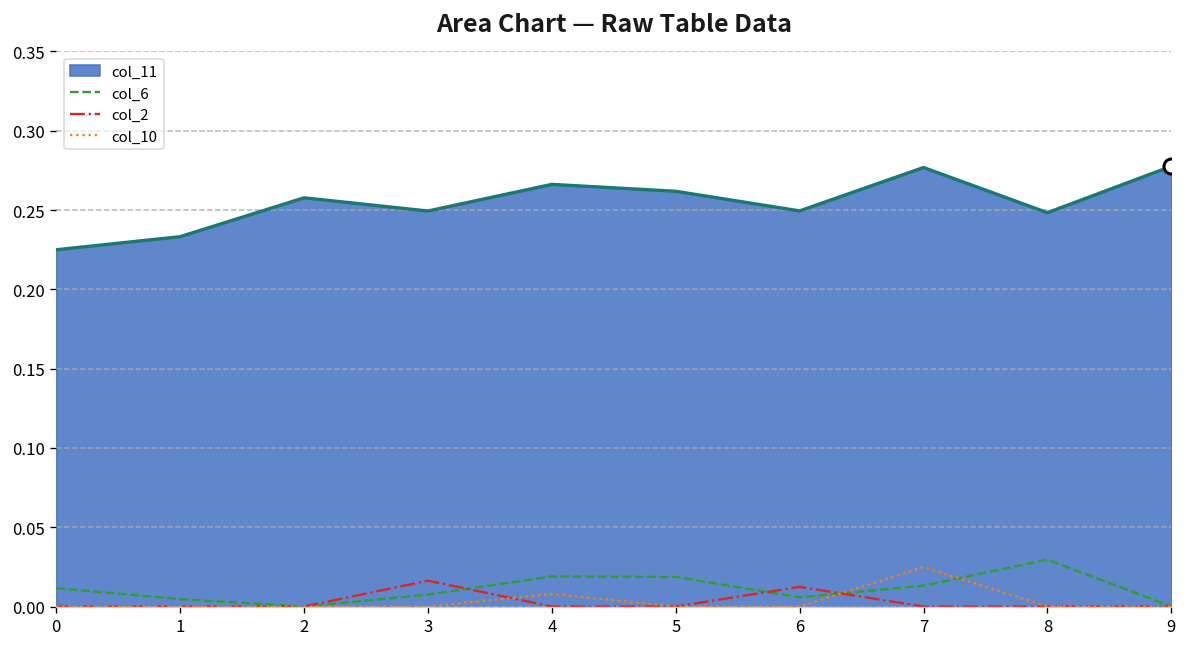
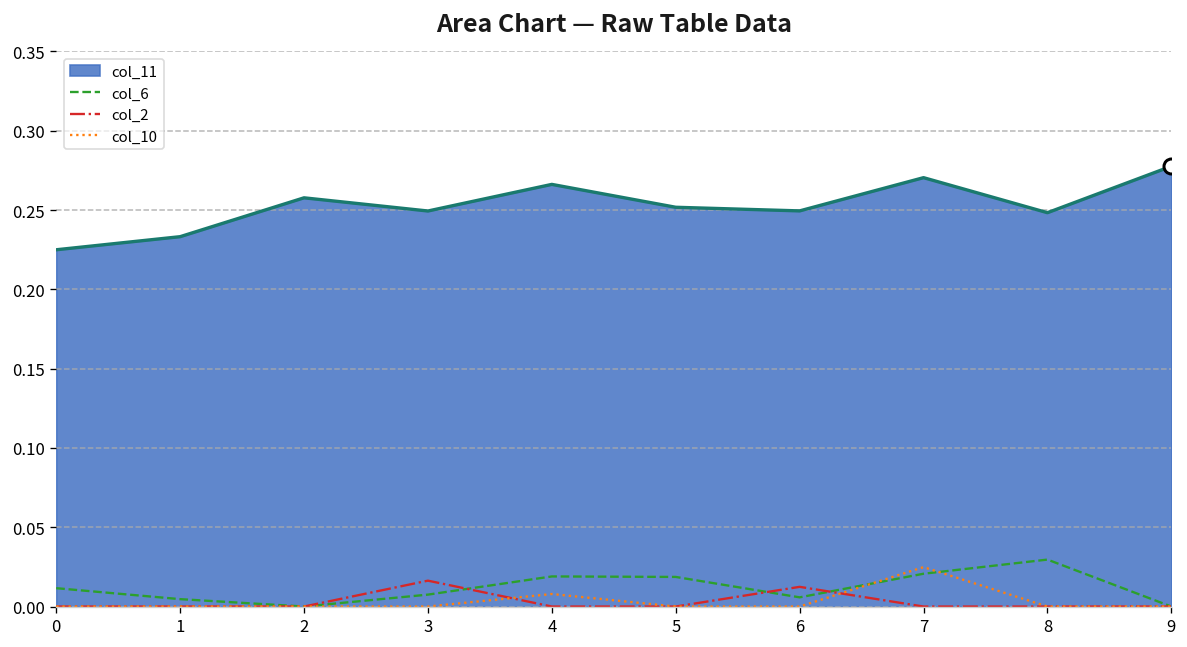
  {
    "col_11": {
      "0": 0.225,
      "1": 0.233,
      "2": 0.258,
      "3": 0.249,
      "4": 0.266,
-     "5": 0.262,
+     "5": 0.252,
      "6": 0.249,
-     "7": 0.277,
+     "7": 0.270,
      "8": 0.248
    },
    "col_6": {
      "0": 0.012,
      "1": 0.005,
      "3": 0.008,
      "4": 0.019,
      "5": 0.019,
      "6": 0.006,
-     "7": 0.013,
+     "7": 0.021,
      "8": 0.030
    },
    "col_2": {
      "3": 0.016,
      "4": 0.000,
      "6": 0.012,
      "7": 0.000
    },
    "col_10": {
      "3": 0.000,
      "4": 0.008,
      "6": 0.000,
      "7": 0.025
    }
  }
